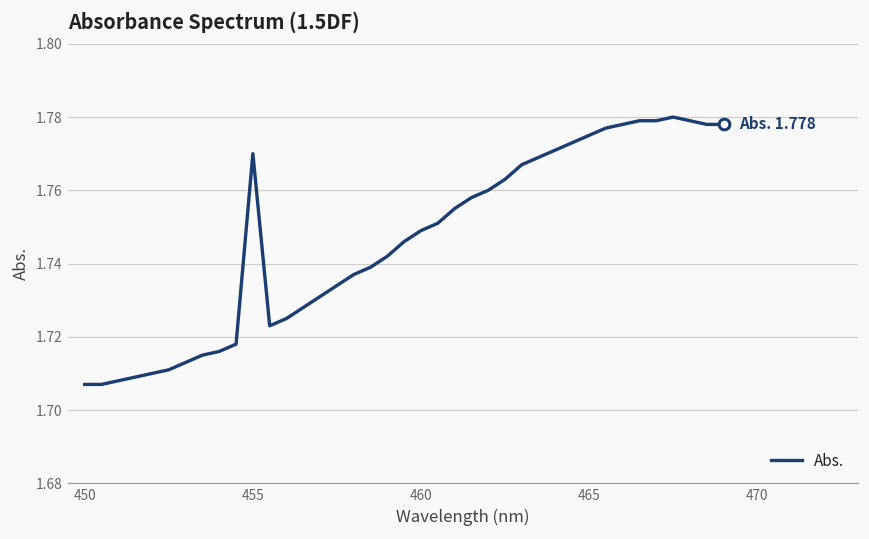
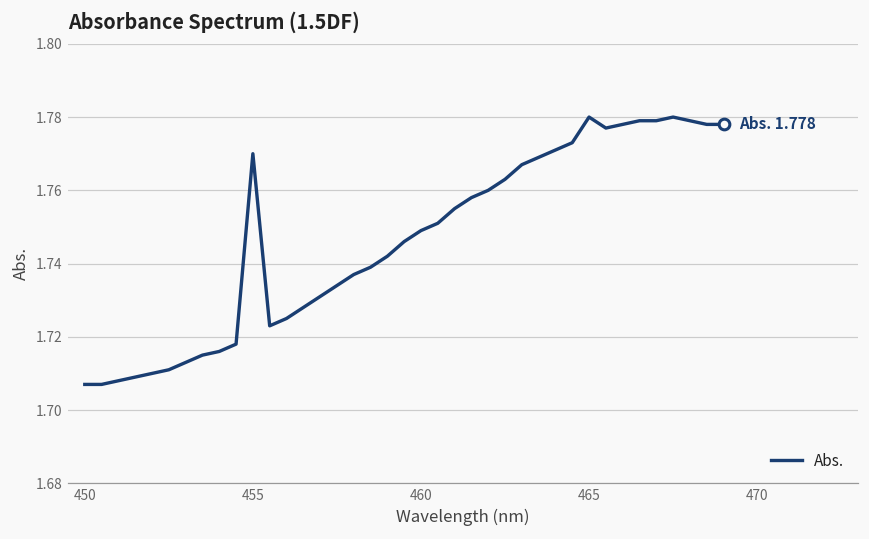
  {
    "Abs.": {
      "450": 1.707,
      "455": 1.770,
      "460": 1.749,
-     "465": 1.775
+     "465": 1.780
    }
  }
